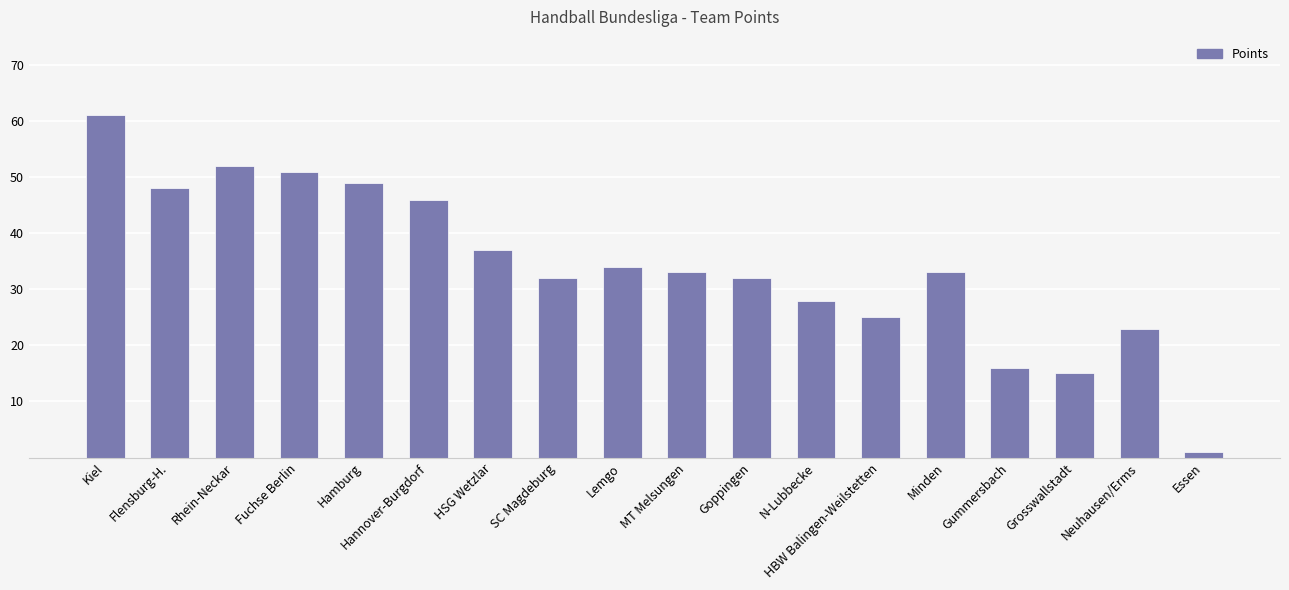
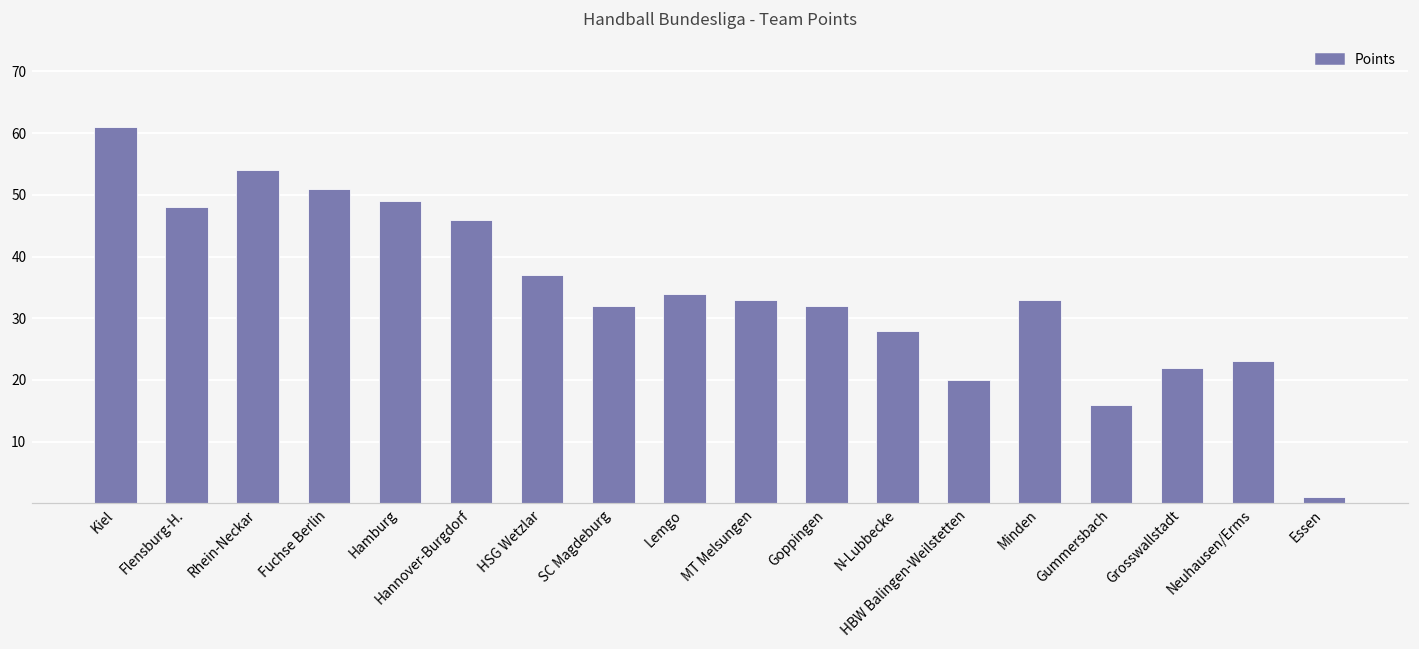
  {
    "Kiel": 61,
    "Flensburg-H.": 48,
-   "Rhein-Neckar": 52,
+   "Rhein-Neckar": 54,
    "Fuchse Berlin": 51,
    "Hamburg": 49,
    "Hannover-Burgdorf": 46,
    "HSG Wetzlar": 37,
    "SC Magdeburg": 32,
    "Lemgo": 34,
    "MT Melsungen": 33,
    "Goppingen": 32,
    "N-Lubbecke": 28,
-   "HBW Balingen-Weilstetten": 25,
+   "HBW Balingen-Weilstetten": 20,
    "Minden": 33,
    "Gummersbach": 16,
-   "Grosswallstadt": 15,
+   "Grosswallstadt": 22,
    "Neuhausen/Erms": 23,
    "Essen": 1
  }
